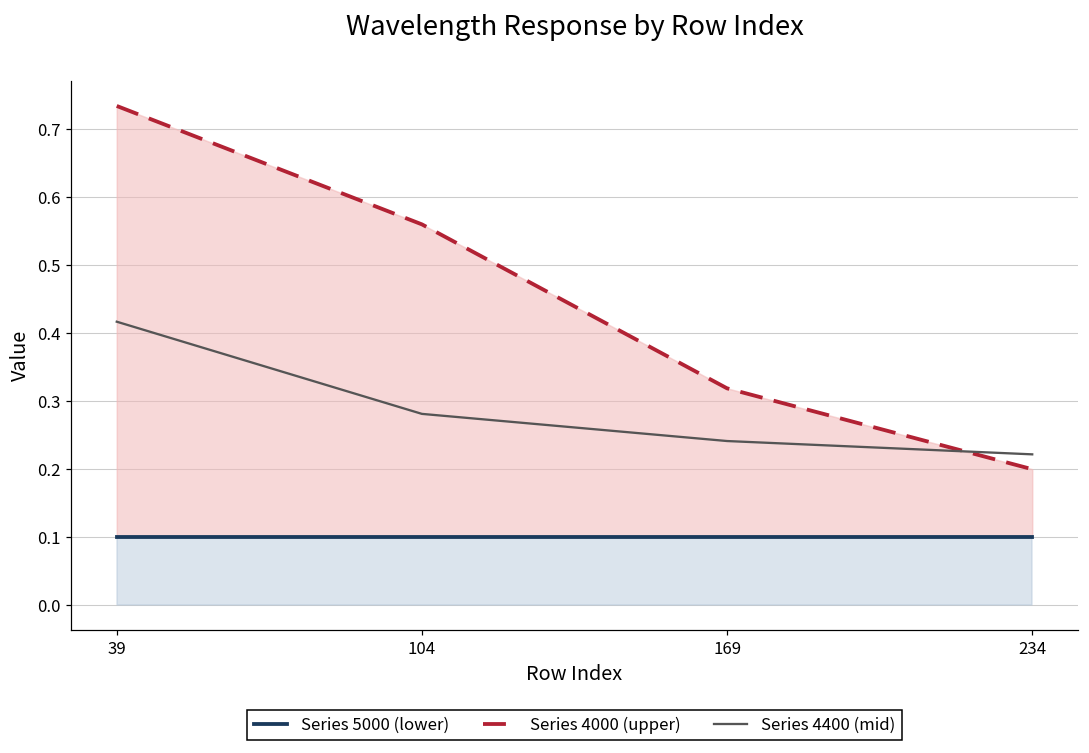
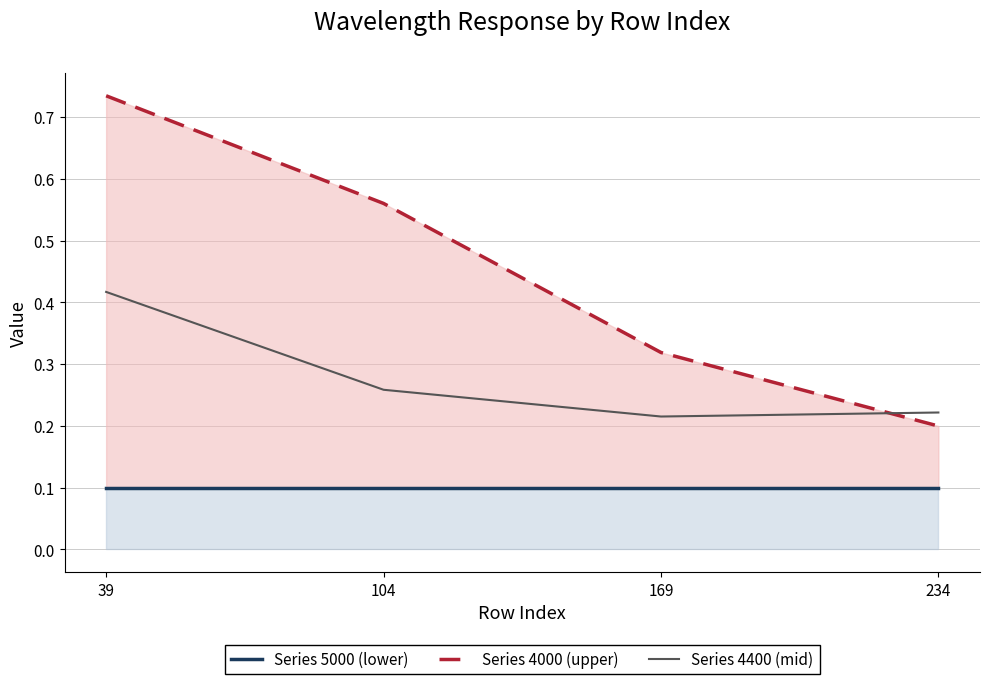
  {
    "Series 5000 (lower)": {
      "39": 0.10,
      "104": 0.10,
      "169": 0.10,
      "234": 0.10
    },
    "Series 4000 (upper)": {
      "39": 0.73,
      "104": 0.56,
      "169": 0.32,
      "234": 0.20
    },
    "Series 4400 (mid)": {
      "39": 0.42,
-     "104": 0.28,
-     "169": 0.24,
+     "104": 0.26,
+     "169": 0.22,
      "234": 0.22
    }
  }
